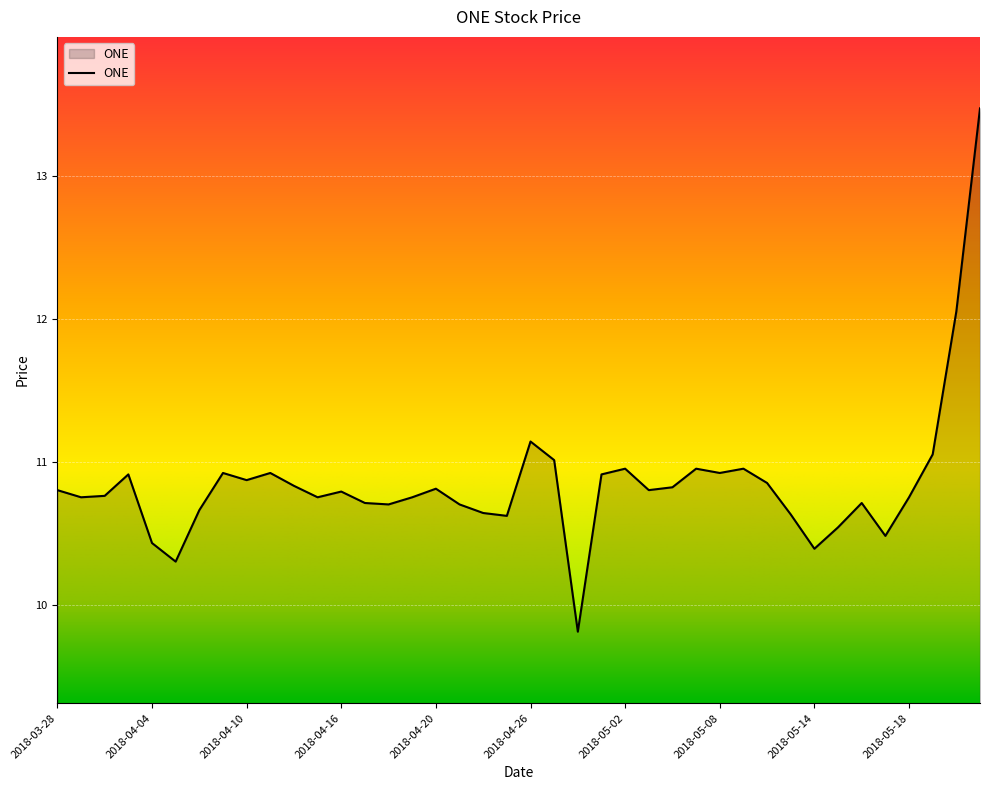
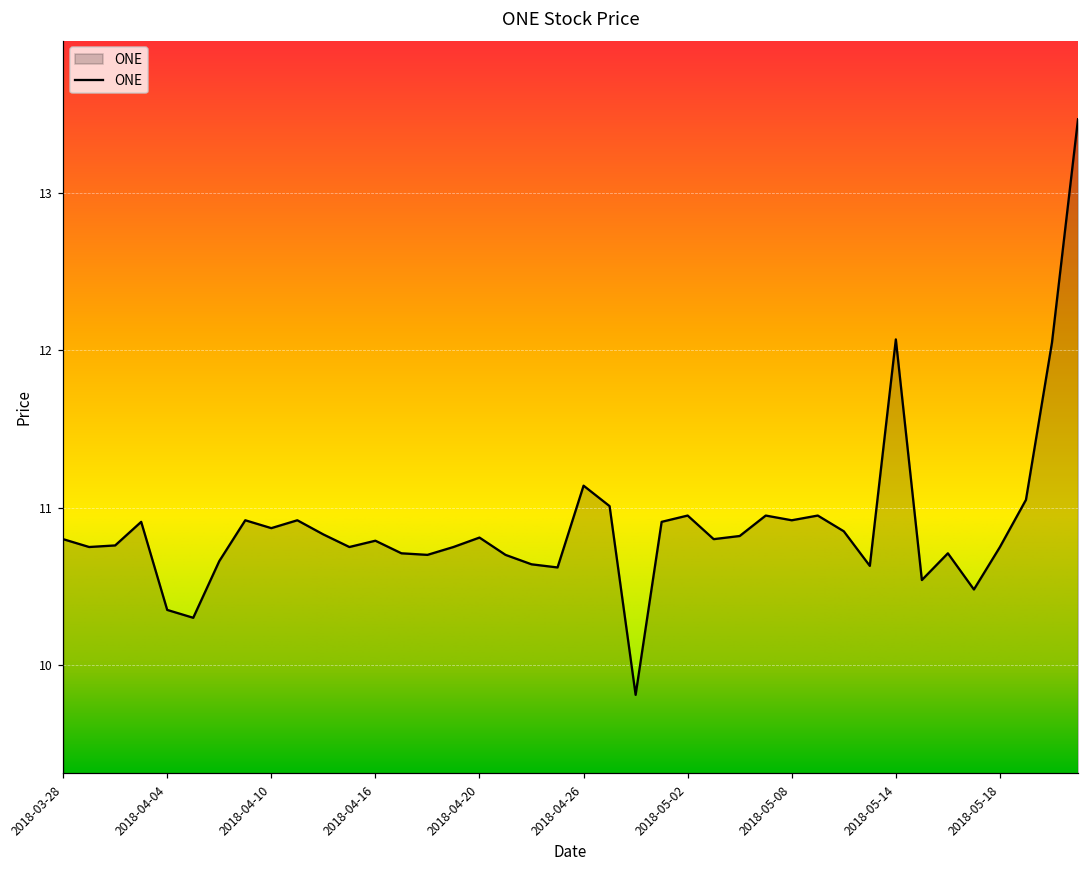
  {
    "2018-03-28": 10.80,
-   "2018-04-04": 10.43,
+   "2018-04-04": 10.35,
    "2018-04-10": 10.87,
    "2018-04-16": 10.79,
    "2018-04-20": 10.81,
    "2018-04-26": 11.14,
    "2018-05-02": 10.95,
    "2018-05-08": 10.92,
-   "2018-05-14": 10.39,
+   "2018-05-14": 12.07,
    "2018-05-18": 10.75
  }
